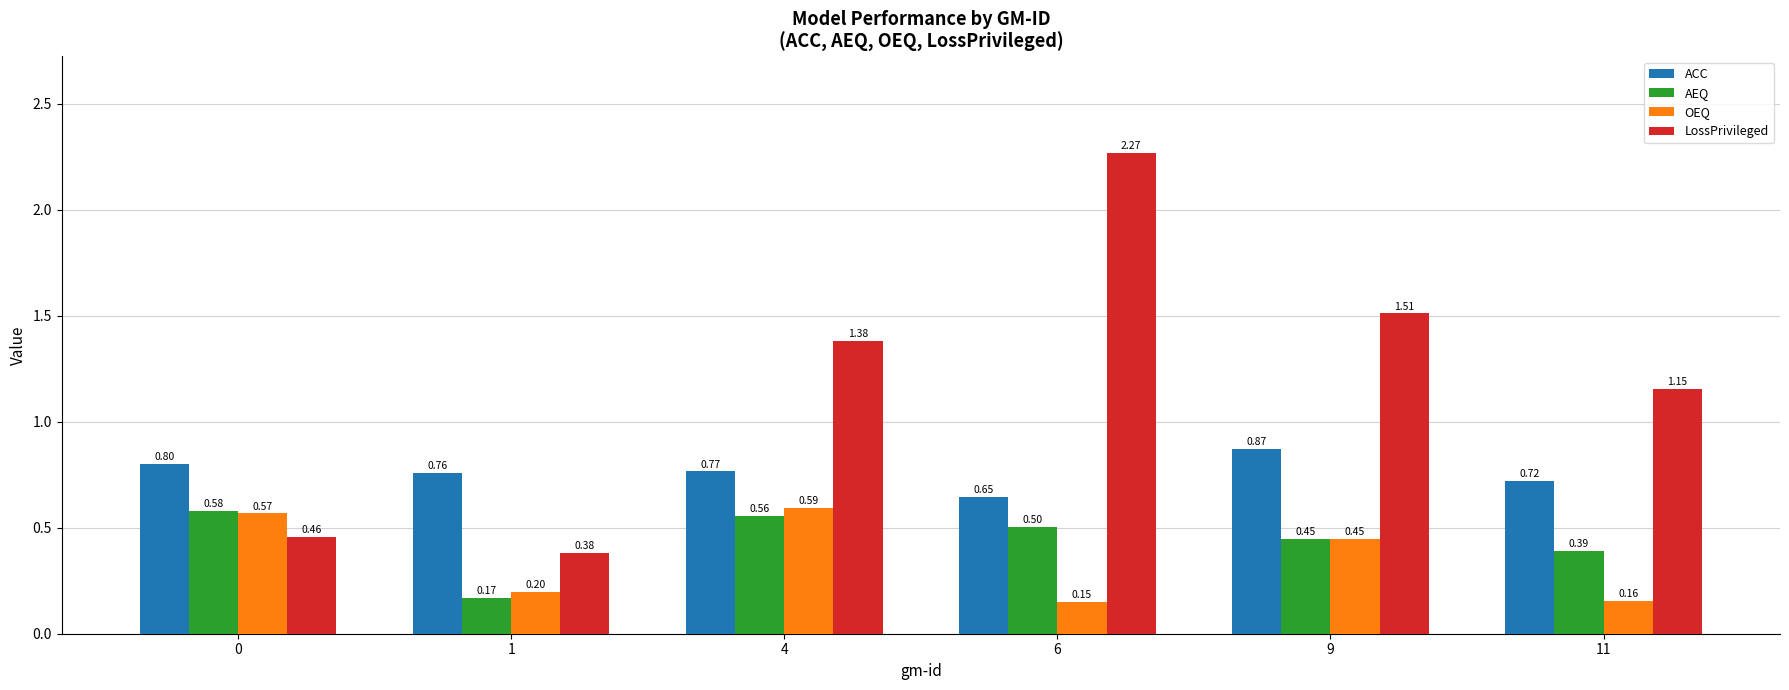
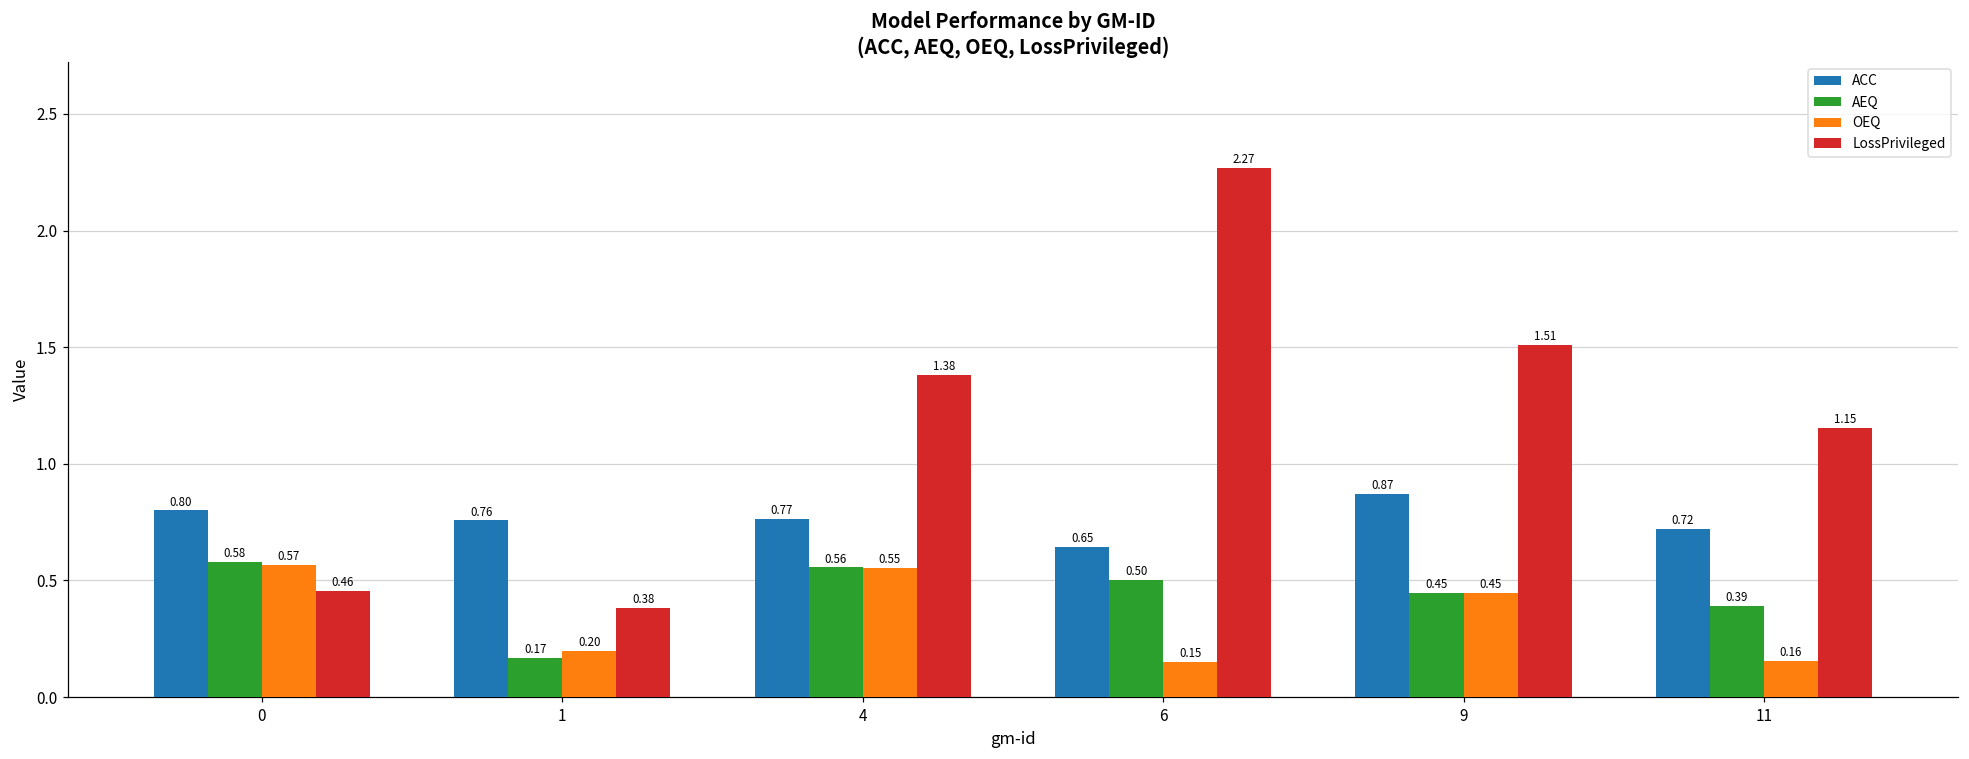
  {
    "ACC": {
      "0": 0.80,
      "1": 0.76,
      "4": 0.77,
      "6": 0.65,
      "9": 0.87,
      "11": 0.72
    },
    "AEQ": {
      "0": 0.58,
      "1": 0.17,
      "4": 0.56,
      "6": 0.50,
      "9": 0.45,
      "11": 0.39
    },
    "OEQ": {
      "0": 0.57,
      "1": 0.20,
-     "4": 0.59,
+     "4": 0.55,
      "6": 0.15,
      "9": 0.45,
      "11": 0.16
    },
    "LossPrivileged": {
      "0": 0.46,
      "1": 0.38,
      "4": 1.38,
      "6": 2.27,
      "9": 1.51,
      "11": 1.15
    }
  }
